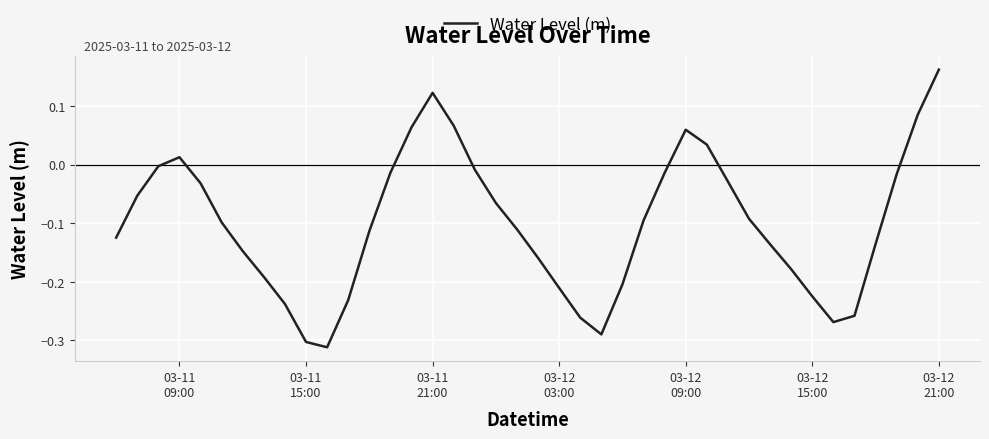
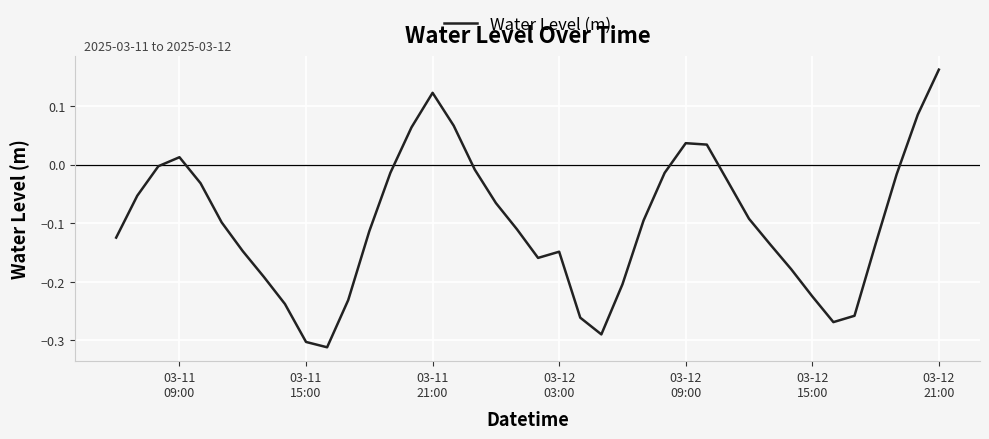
  {
    "03-11 09:00": 0.01,
    "03-11 15:00": -0.30,
    "03-11 21:00": 0.12,
-   "03-12 03:00": -0.21,
-   "03-12 09:00": 0.06,
+   "03-12 03:00": -0.15,
+   "03-12 09:00": 0.04,
    "03-12 15:00": -0.23,
    "03-12 21:00": 0.16
  }
